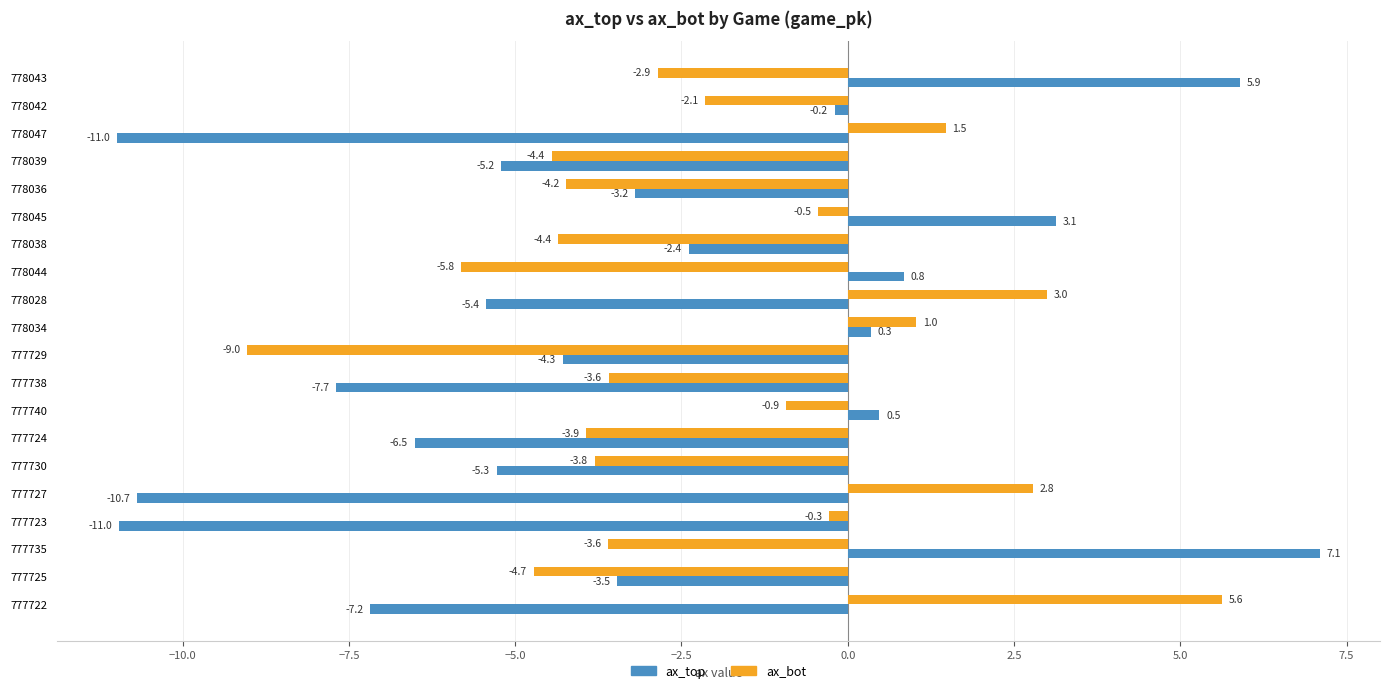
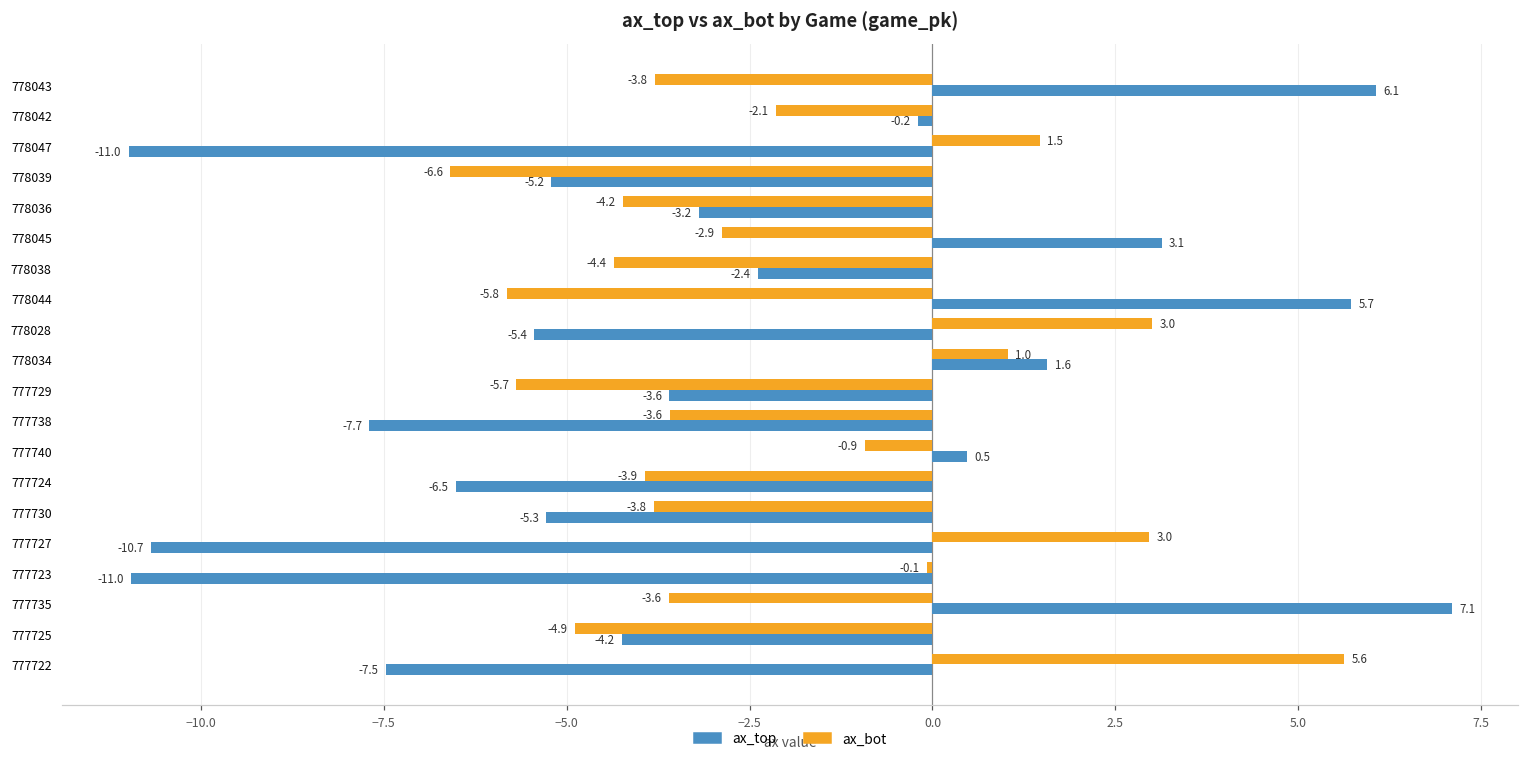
  {
    "ax_top": {
-     "778043": 5.9,
+     "778043": 6.1,
      "778042": -0.2,
      "778047": -11.0,
      "778039": -5.2,
      "778036": -3.2,
      "778045": 3.1,
      "778038": -2.4,
-     "778044": 0.8,
+     "778044": 5.7,
      "778028": -5.4,
-     "778034": 0.3,
-     "777729": -4.3,
+     "778034": 1.6,
+     "777729": -3.6,
      "777738": -7.7,
      "777740": 0.5,
      "777724": -6.5,
      "777730": -5.3,
      "777727": -10.7,
      "777723": -11.0,
      "777735": 7.1,
-     "777725": -3.5,
-     "777722": -7.2
+     "777725": -4.2,
+     "777722": -7.5
    },
    "ax_bot": {
-     "778043": -2.9,
+     "778043": -3.8,
      "778042": -2.1,
      "778047": 1.5,
-     "778039": -4.4,
+     "778039": -6.6,
      "778036": -4.2,
-     "778045": -0.5,
+     "778045": -2.9,
      "778038": -4.4,
      "778044": -5.8,
      "778028": 3.0,
      "778034": 1.0,
-     "777729": -9.0,
+     "777729": -5.7,
      "777738": -3.6,
      "777740": -0.9,
      "777724": -3.9,
      "777730": -3.8,
-     "777727": 2.8,
-     "777723": -0.3,
+     "777727": 3.0,
+     "777723": -0.1,
      "777735": -3.6,
-     "777725": -4.7,
+     "777725": -4.9,
      "777722": 5.6
    }
  }
